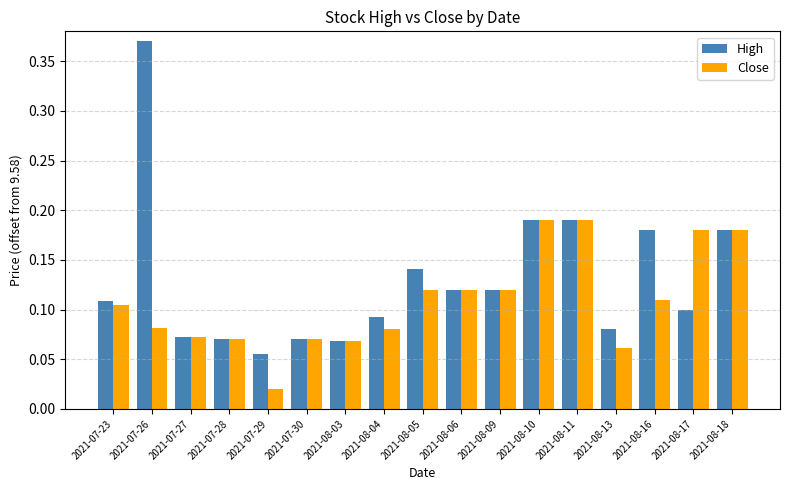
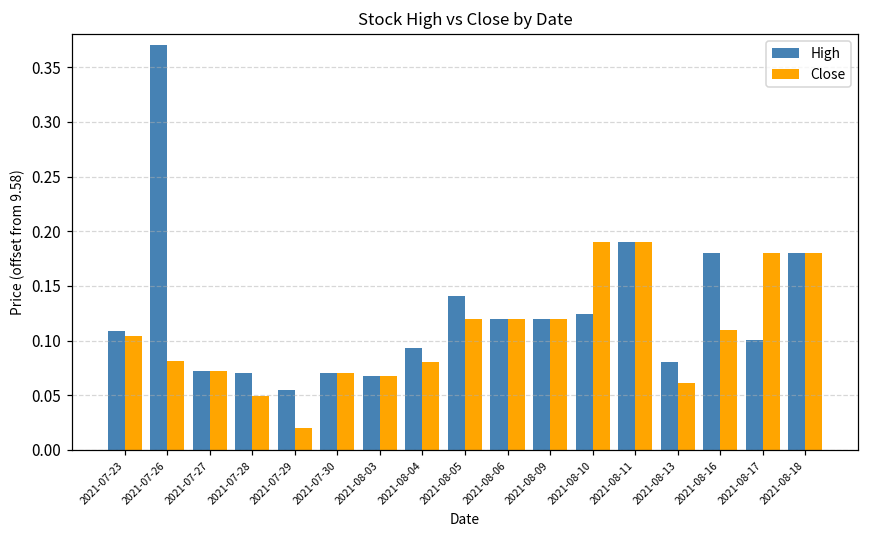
  {
    "High": {
      "2021-07-23": 0.11,
      "2021-07-26": 0.37,
      "2021-07-27": 0.07,
      "2021-07-28": 0.07,
      "2021-07-29": 0.06,
      "2021-07-30": 0.07,
      "2021-08-03": 0.07,
      "2021-08-04": 0.09,
      "2021-08-05": 0.14,
      "2021-08-06": 0.12,
      "2021-08-09": 0.12,
-     "2021-08-10": 0.19,
+     "2021-08-10": 0.12,
      "2021-08-11": 0.19,
      "2021-08-13": 0.08,
      "2021-08-16": 0.18,
      "2021-08-17": 0.10,
      "2021-08-18": 0.18
    },
    "Close": {
      "2021-07-23": 0.10,
      "2021-07-26": 0.08,
      "2021-07-27": 0.07,
-     "2021-07-28": 0.07,
+     "2021-07-28": 0.05,
      "2021-07-29": 0.02,
      "2021-07-30": 0.07,
      "2021-08-03": 0.07,
      "2021-08-04": 0.08,
      "2021-08-05": 0.12,
      "2021-08-06": 0.12,
      "2021-08-09": 0.12,
      "2021-08-10": 0.19,
      "2021-08-11": 0.19,
      "2021-08-13": 0.06,
      "2021-08-16": 0.11,
      "2021-08-17": 0.18,
      "2021-08-18": 0.18
    }
  }
